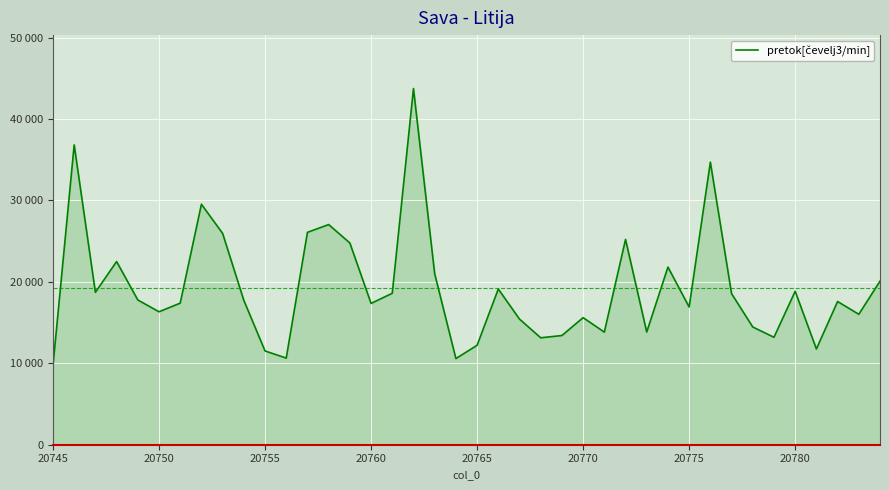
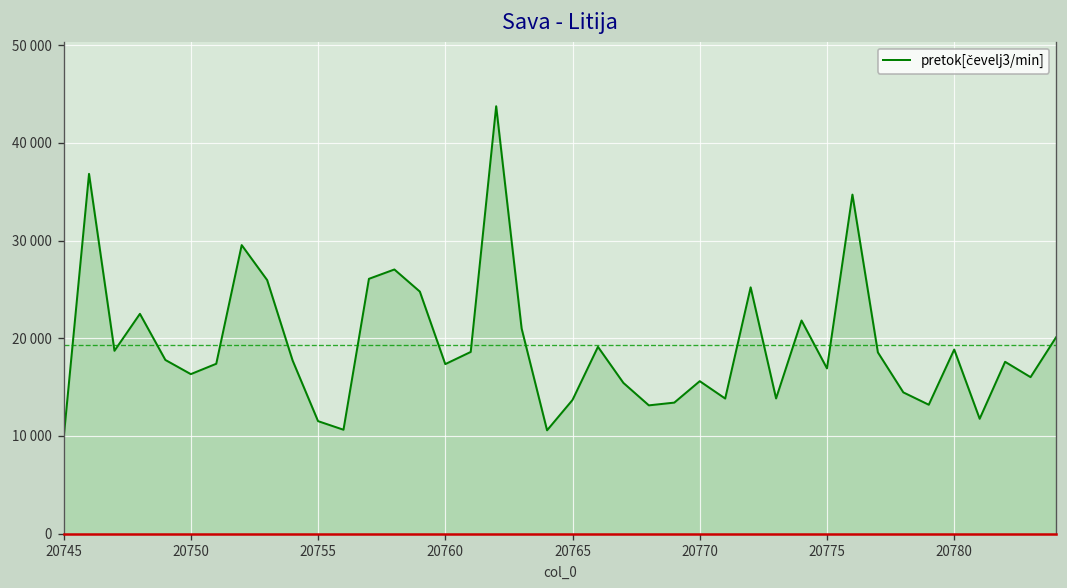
  {
    "20745": 10000,
    "20750": 16000,
    "20755": 12000,
    "20760": 17000,
-   "20765": 12000,
+   "20765": 14000,
    "20770": 16000,
    "20775": 17000,
    "20780": 19000
  }
